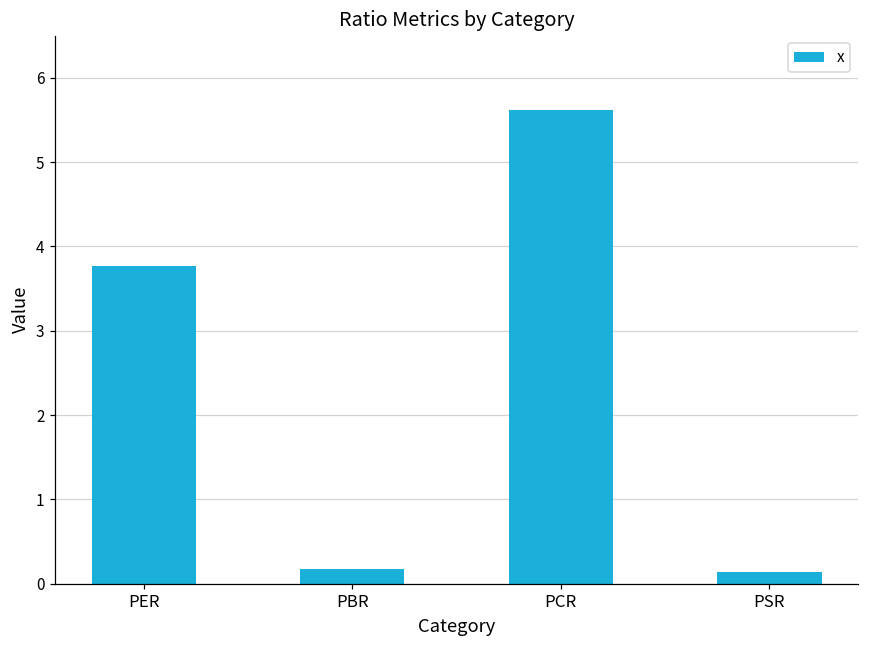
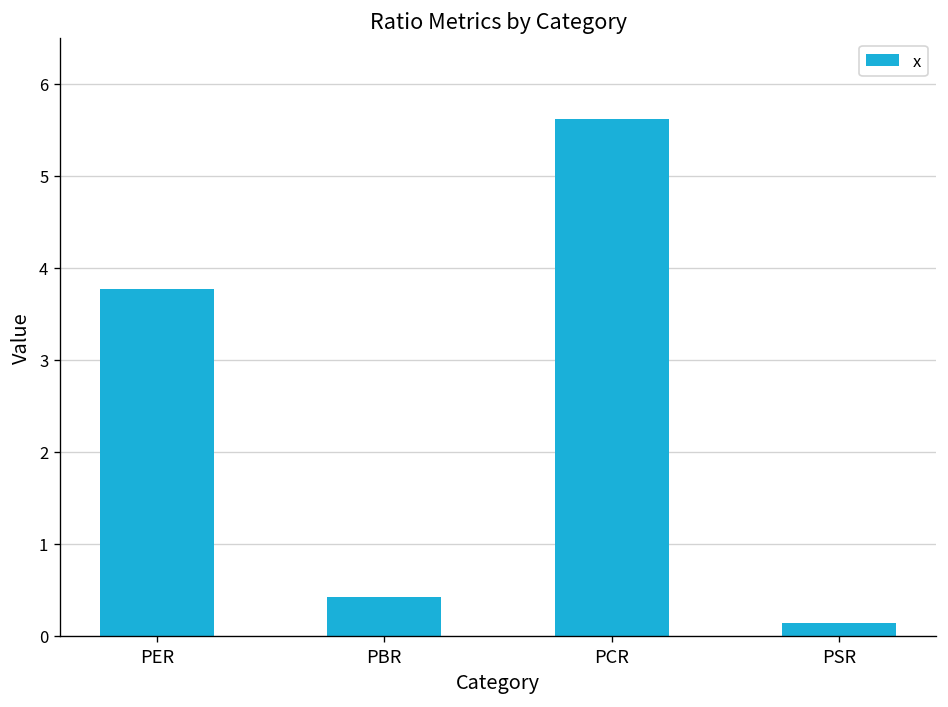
  {
    "PER": 3.8,
-   "PBR": 0.2,
+   "PBR": 0.4,
    "PCR": 5.6,
    "PSR": 0.1
  }
